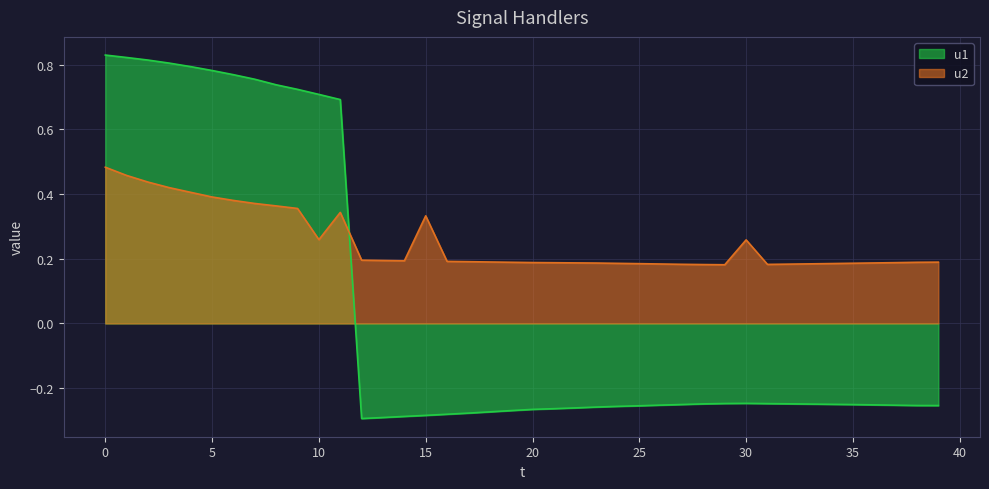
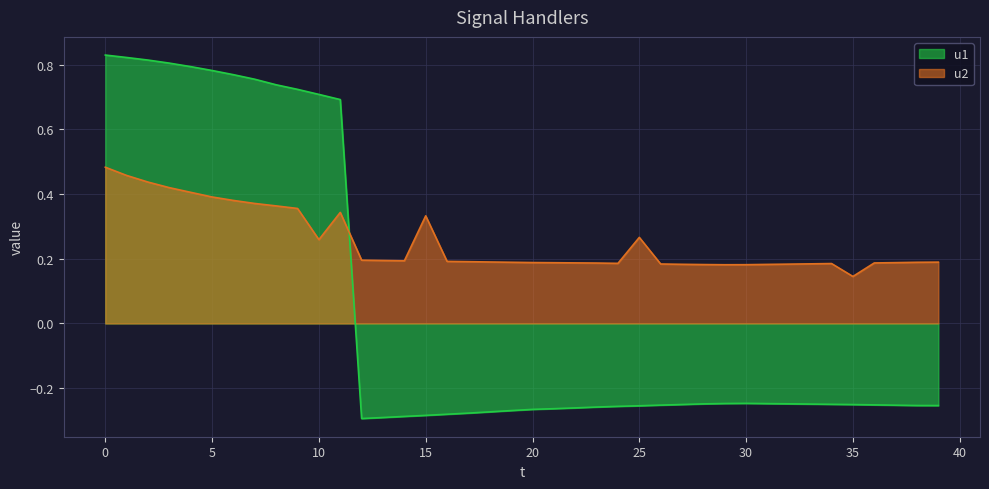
  {
    "u2": {
      "0": 0.48,
      "5": 0.39,
      "10": 0.26,
      "15": 0.33,
      "20": 0.19,
-     "25": 0.18,
-     "30": 0.26,
-     "35": 0.19
+     "25": 0.27,
+     "30": 0.18,
+     "35": 0.15
    }
  }
